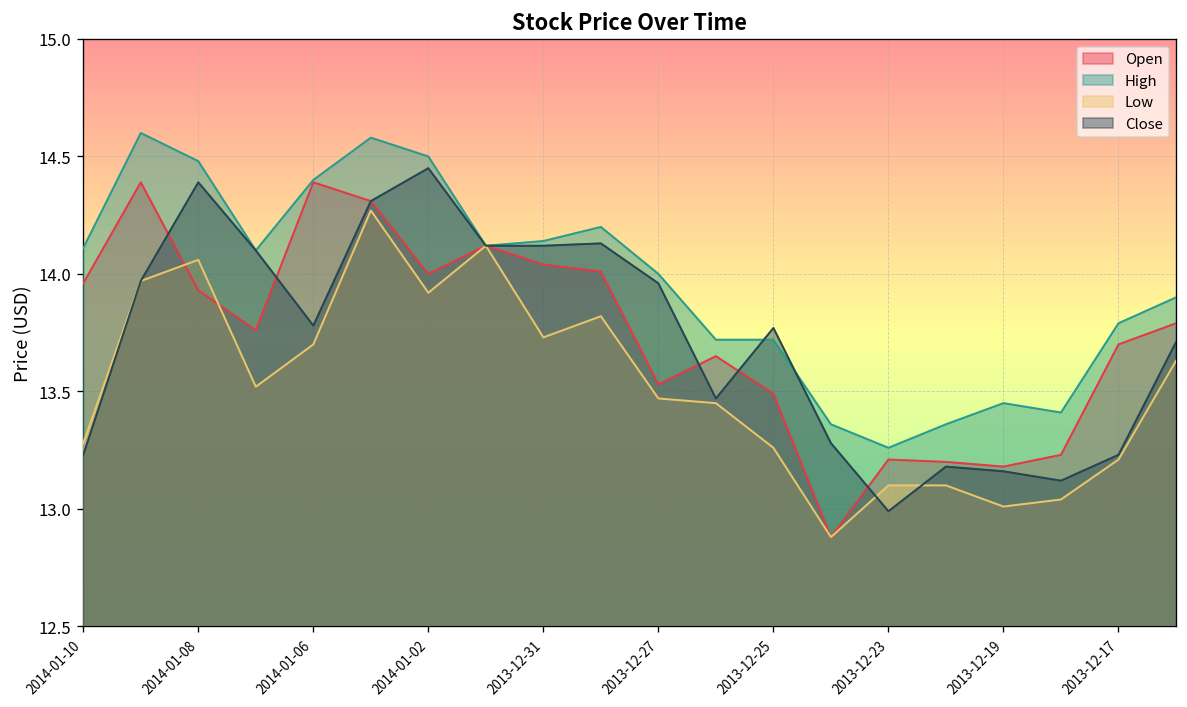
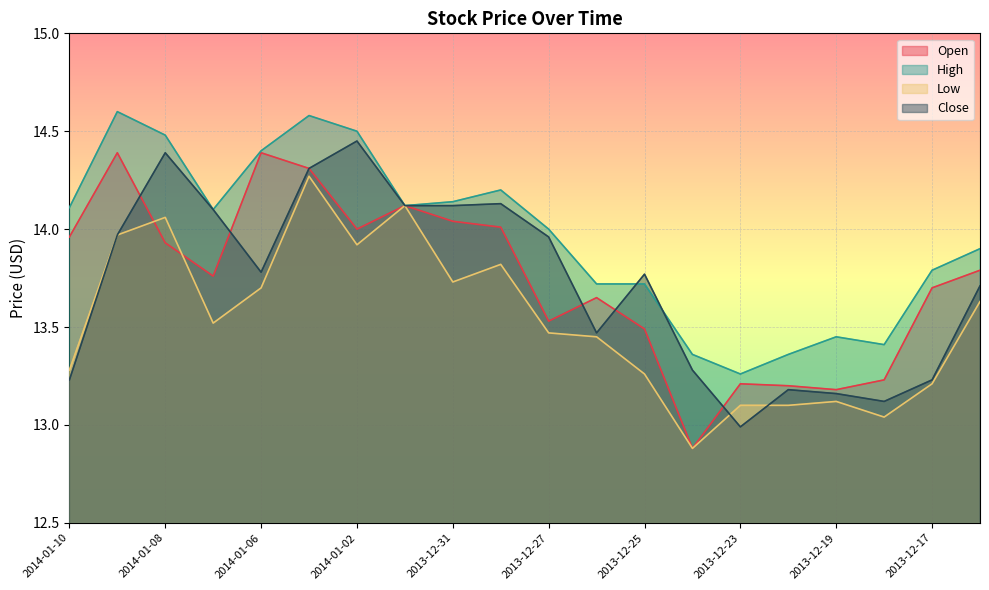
  {
    "Open": {
      "2014-01-10": 13.96,
      "2014-01-08": 13.93,
      "2014-01-02": 14.00,
      "2013-12-31": 14.04,
      "2013-12-27": 13.53,
      "2013-12-25": 13.49,
      "2013-12-23": 13.21,
      "2013-12-19": 13.18,
      "2013-12-17": 13.70
    },
    "High": {
      "2014-01-10": 14.11,
      "2014-01-08": 14.48,
      "2014-01-02": 14.50,
      "2013-12-31": 14.14,
      "2013-12-27": 14.00,
      "2013-12-25": 13.72,
      "2013-12-23": 13.26,
      "2013-12-19": 13.45,
      "2013-12-17": 13.79
    },
    "Low": {
      "2014-01-10": 13.28,
      "2014-01-08": 14.06,
      "2014-01-06": 13.70,
      "2014-01-02": 13.92,
      "2013-12-31": 13.73,
      "2013-12-27": 13.47,
      "2013-12-25": 13.26,
      "2013-12-23": 13.10,
-     "2013-12-19": 13.01,
+     "2013-12-19": 13.12,
      "2013-12-17": 13.21
    },
    "Close": {
      "2014-01-10": 13.23,
      "2014-01-08": 14.39,
      "2014-01-06": 13.78,
      "2014-01-02": 14.45,
      "2013-12-31": 14.12,
      "2013-12-27": 13.96,
      "2013-12-25": 13.77,
      "2013-12-23": 12.99,
      "2013-12-19": 13.16,
      "2013-12-17": 13.23
    }
  }
